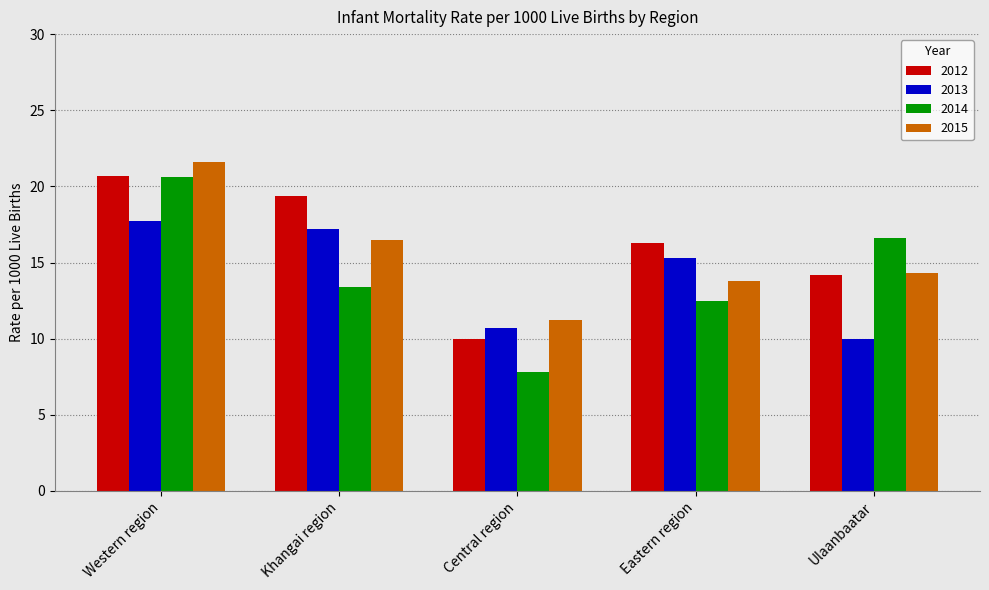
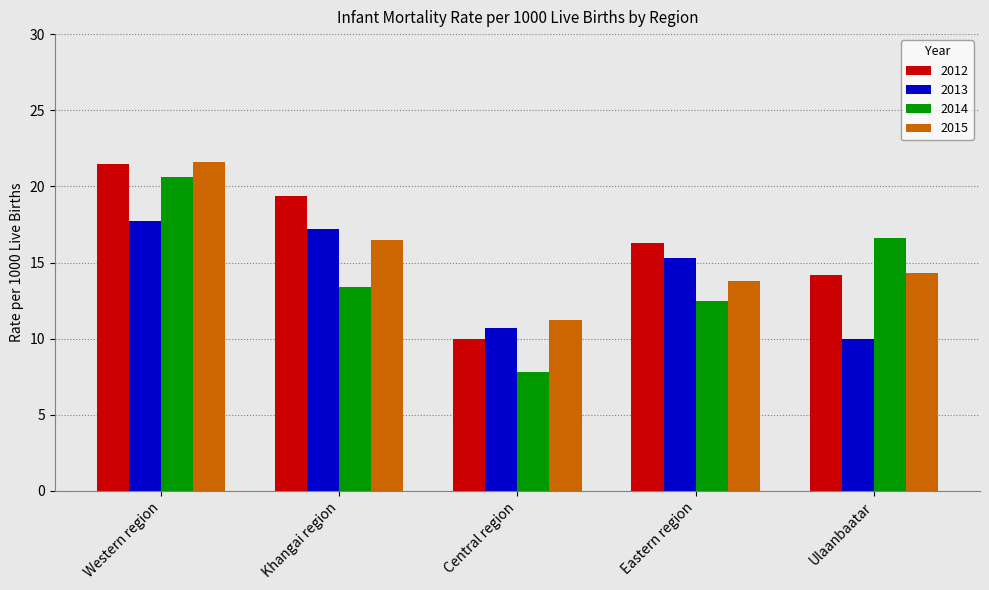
  {
    "2012": {
-     "Western region": 20.7,
+     "Western region": 21.5,
      "Khangai region": 19.4,
      "Central region": 10.0,
      "Eastern region": 16.3,
      "Ulaanbaatar": 14.2
    },
    "2013": {
      "Western region": 17.7,
      "Khangai region": 17.2,
      "Central region": 10.7,
      "Eastern region": 15.3,
      "Ulaanbaatar": 10.0
    },
    "2014": {
      "Western region": 20.6,
      "Khangai region": 13.4,
      "Central region": 7.8,
      "Eastern region": 12.5,
      "Ulaanbaatar": 16.6
    },
    "2015": {
      "Western region": 21.6,
      "Khangai region": 16.5,
      "Central region": 11.2,
      "Eastern region": 13.8,
      "Ulaanbaatar": 14.3
    }
  }
